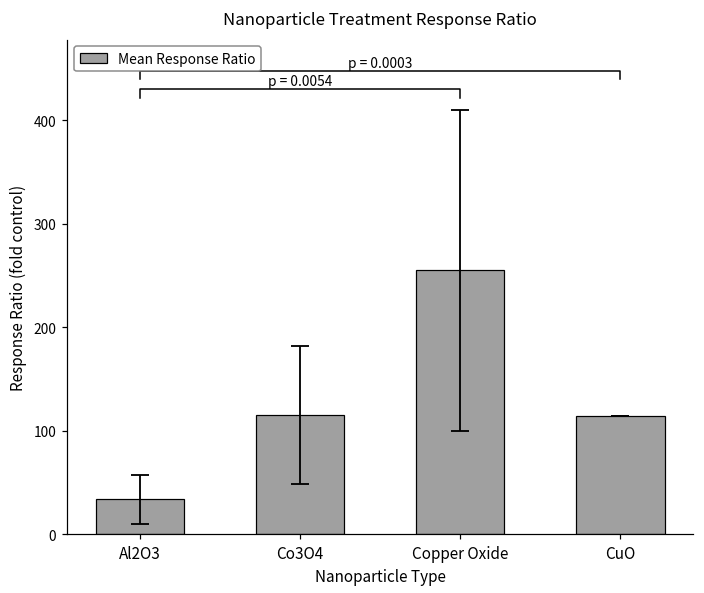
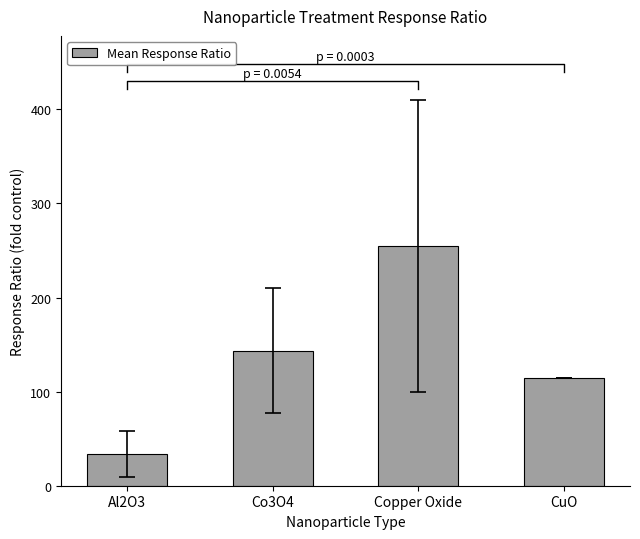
  {
    "Mean Response Ratio": {
      "Al2O3": 30,
-     "Co3O4": 120,
+     "Co3O4": 140,
      "Copper Oxide": 260,
      "CuO": 110
    }
  }
